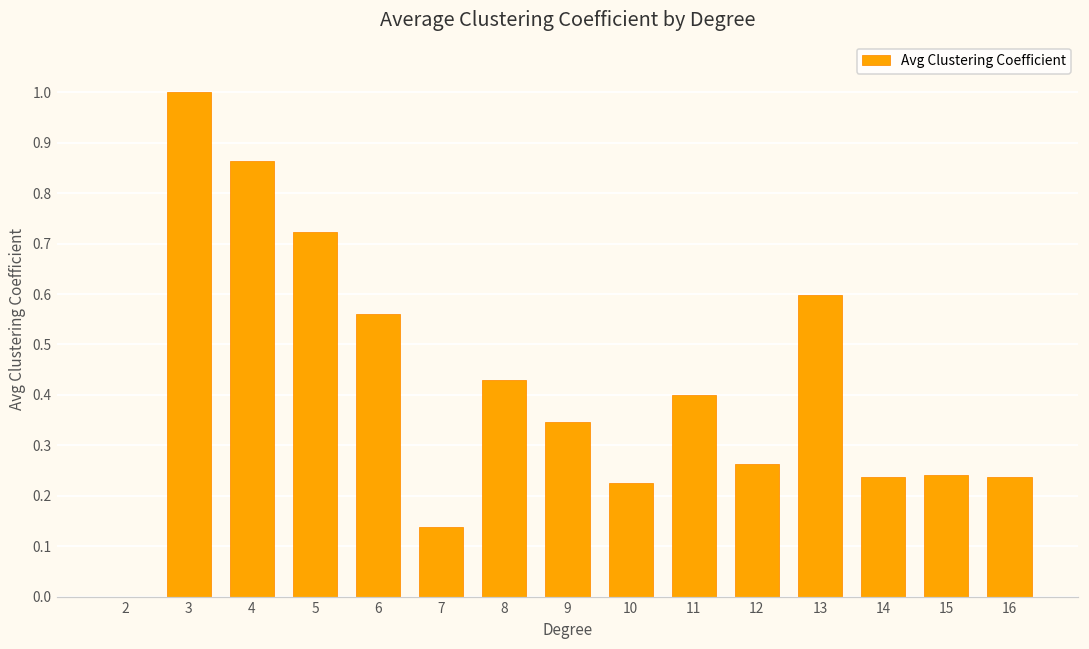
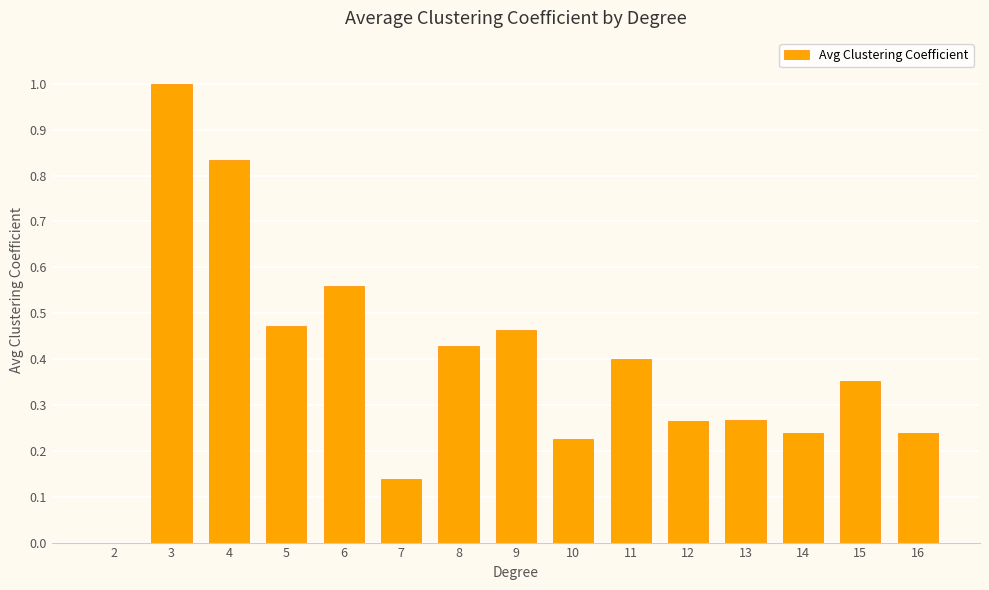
  {
    "2": 0.00,
    "3": 1.00,
-   "4": 0.86,
-   "5": 0.72,
+   "4": 0.83,
+   "5": 0.47,
    "6": 0.56,
    "7": 0.14,
    "8": 0.43,
-   "9": 0.35,
+   "9": 0.46,
    "10": 0.23,
    "11": 0.40,
    "12": 0.26,
-   "13": 0.60,
+   "13": 0.27,
    "14": 0.24,
-   "15": 0.24,
+   "15": 0.35,
    "16": 0.24
  }
